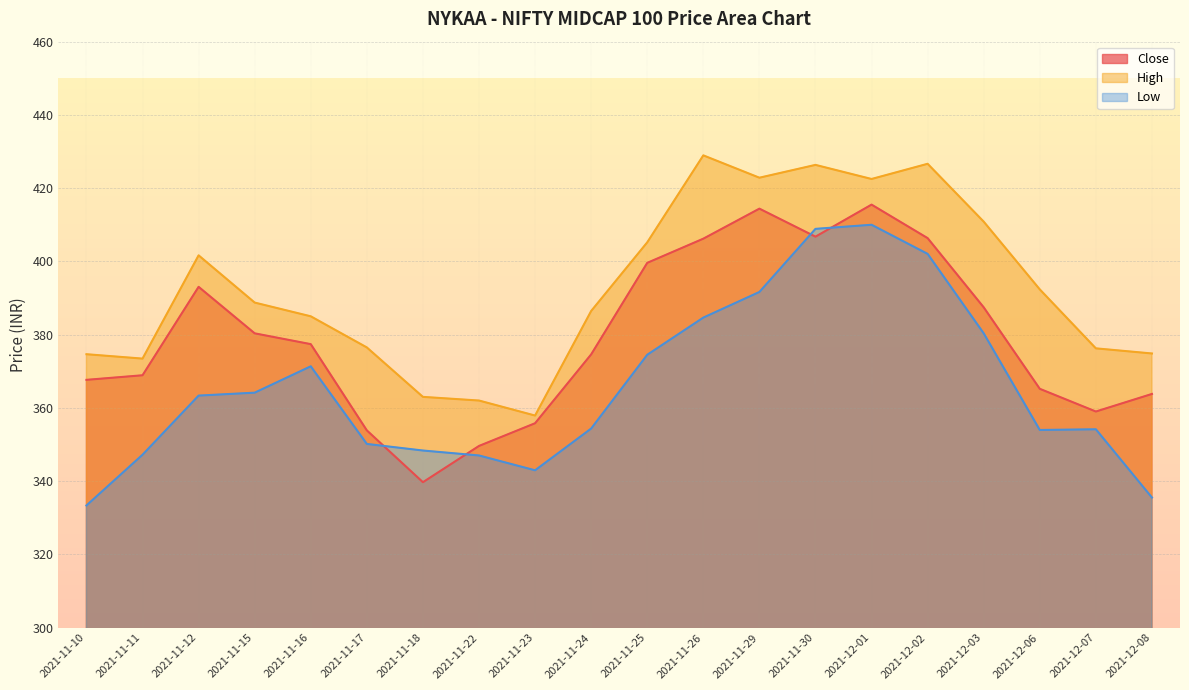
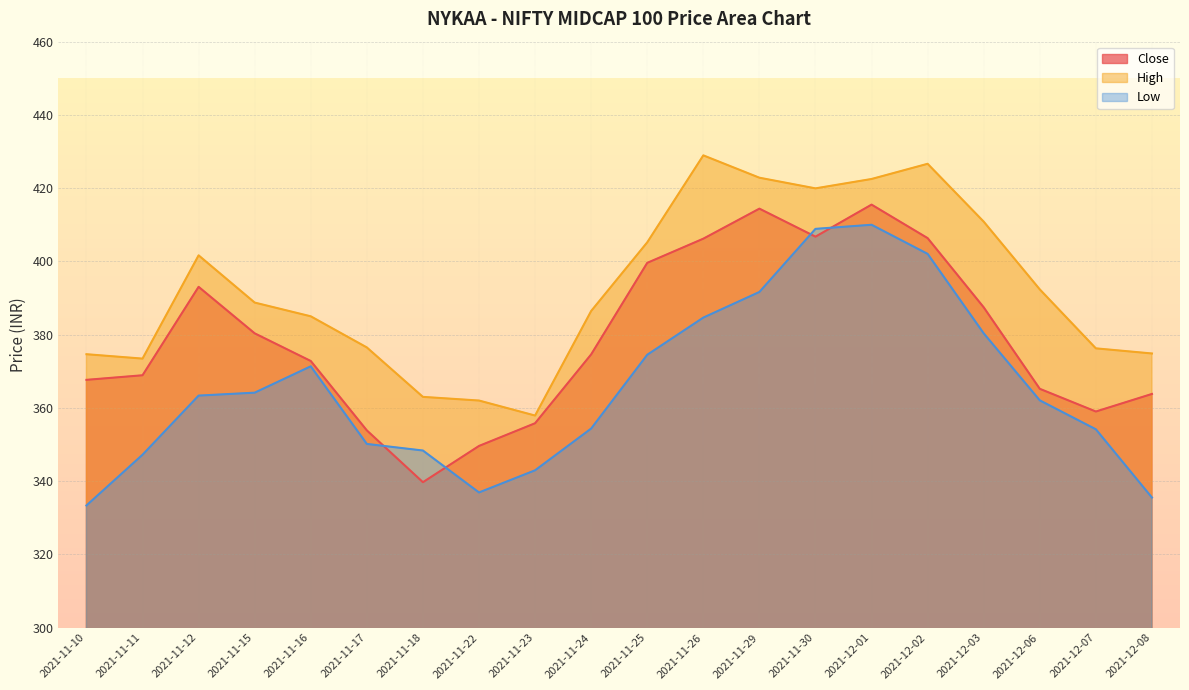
  {
    "Close": {
      "2021-11-10": 368,
      "2021-11-11": 369,
      "2021-11-12": 393,
      "2021-11-15": 380,
-     "2021-11-16": 377,
+     "2021-11-16": 373,
      "2021-11-17": 354,
      "2021-11-18": 340,
      "2021-11-22": 350,
      "2021-11-23": 356,
      "2021-11-24": 375,
      "2021-11-25": 400,
      "2021-11-26": 406,
      "2021-11-29": 414,
      "2021-11-30": 407,
      "2021-12-01": 416,
      "2021-12-02": 406,
      "2021-12-03": 387,
      "2021-12-06": 365,
      "2021-12-07": 359,
      "2021-12-08": 364
    },
    "High": {
      "2021-11-10": 375,
      "2021-11-11": 373,
      "2021-11-12": 402,
      "2021-11-15": 389,
      "2021-11-16": 385,
      "2021-11-17": 377,
      "2021-11-18": 363,
      "2021-11-22": 362,
      "2021-11-23": 358,
      "2021-11-24": 386,
      "2021-11-25": 405,
      "2021-11-26": 429,
      "2021-11-29": 423,
-     "2021-11-30": 426,
+     "2021-11-30": 420,
      "2021-12-01": 423,
      "2021-12-02": 427,
      "2021-12-03": 411,
      "2021-12-06": 392,
      "2021-12-07": 376,
      "2021-12-08": 375
    },
    "Low": {
      "2021-11-10": 333,
      "2021-11-11": 347,
      "2021-11-12": 363,
      "2021-11-15": 364,
      "2021-11-16": 371,
      "2021-11-17": 350,
      "2021-11-18": 348,
-     "2021-11-22": 347,
+     "2021-11-22": 337,
      "2021-11-23": 343,
      "2021-11-24": 354,
      "2021-11-25": 375,
      "2021-11-26": 385,
      "2021-11-29": 392,
      "2021-11-30": 409,
      "2021-12-01": 410,
      "2021-12-02": 402,
      "2021-12-03": 380,
-     "2021-12-06": 354,
+     "2021-12-06": 362,
      "2021-12-07": 354,
      "2021-12-08": 336
    }
  }
